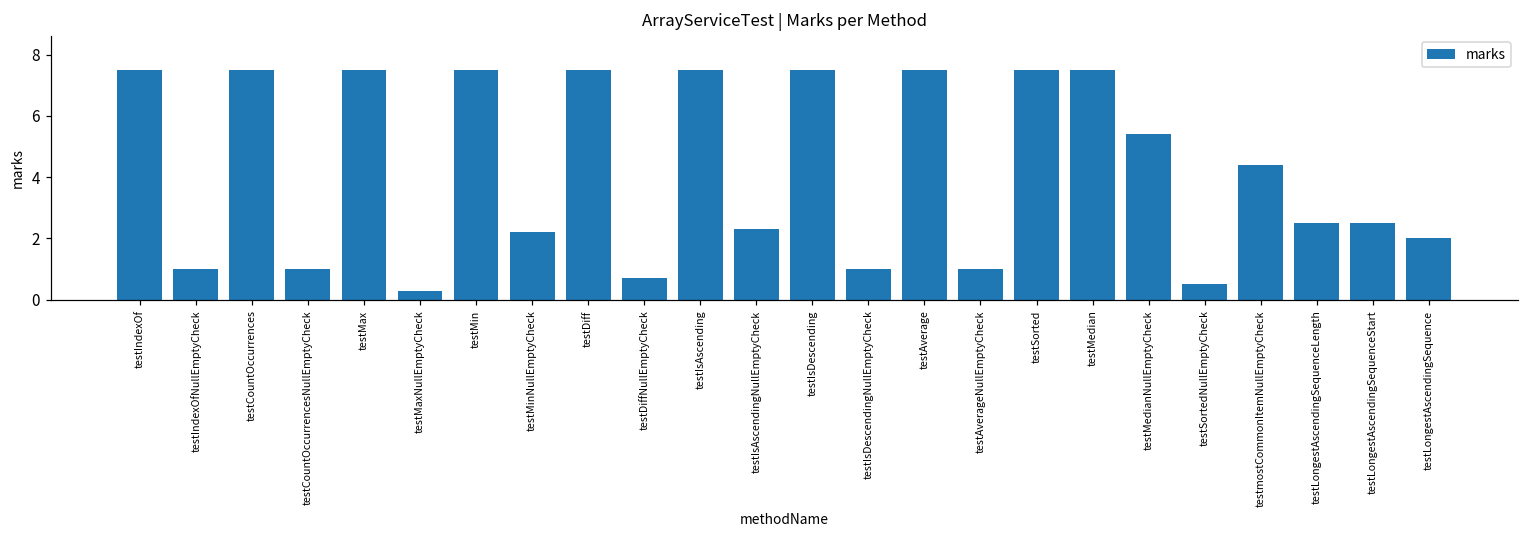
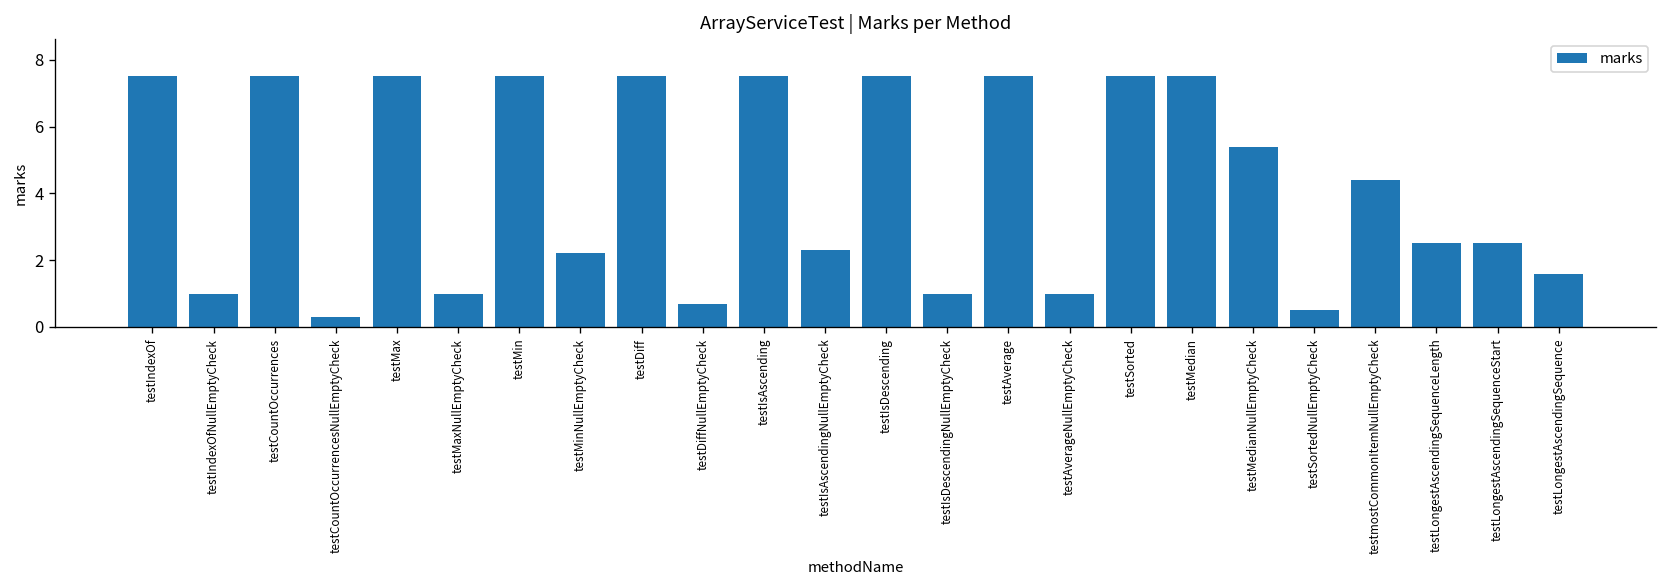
  {
    "testIndexOf": 7.5,
    "testIndexOfNullEmptyCheck": 1.0,
    "testCountOccurrences": 7.5,
-   "testCountOccurrencesNullEmptyCheck": 1.0,
+   "testCountOccurrencesNullEmptyCheck": 0.3,
    "testMax": 7.5,
-   "testMaxNullEmptyCheck": 0.3,
+   "testMaxNullEmptyCheck": 1.0,
    "testMin": 7.5,
    "testMinNullEmptyCheck": 2.2,
    "testDiff": 7.5,
    "testDiffNullEmptyCheck": 0.7,
    "testIsAscending": 7.5,
    "testIsAscendingNullEmptyCheck": 2.3,
    "testIsDescending": 7.5,
    "testIsDescendingNullEmptyCheck": 1.0,
    "testAverage": 7.5,
    "testAverageNullEmptyCheck": 1.0,
    "testSorted": 7.5,
    "testMedian": 7.5,
    "testMedianNullEmptyCheck": 5.4,
    "testSortedNullEmptyCheck": 0.5,
    "testmostCommonItemNullEmptyCheck": 4.4,
    "testLongestAscendingSequenceLength": 2.5,
    "testLongestAscendingSequenceStart": 2.5,
-   "testLongestAscendingSequence": 2.0
+   "testLongestAscendingSequence": 1.6
  }
